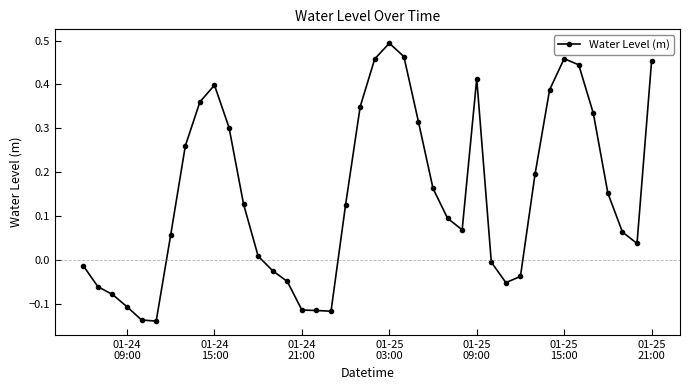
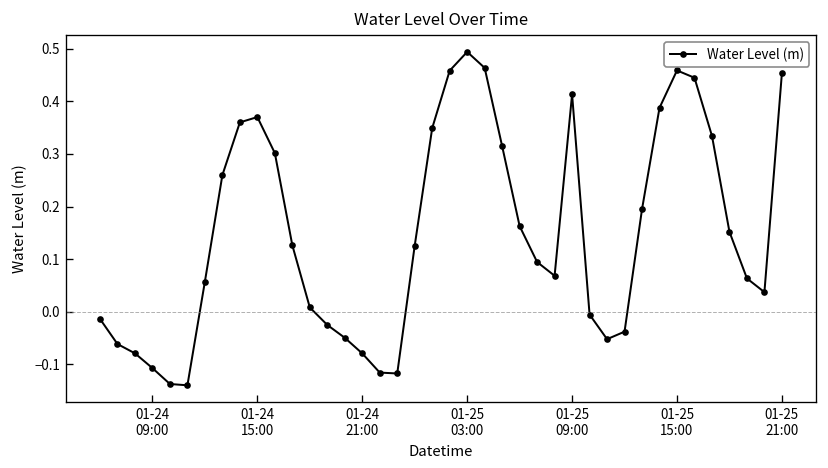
  {
    "01-24 09:00": -0.11,
-   "01-24 15:00": 0.40,
-   "01-24 21:00": -0.11,
+   "01-24 15:00": 0.37,
+   "01-24 21:00": -0.08,
    "01-25 03:00": 0.49,
    "01-25 09:00": 0.41,
    "01-25 15:00": 0.46,
    "01-25 21:00": 0.45
  }
